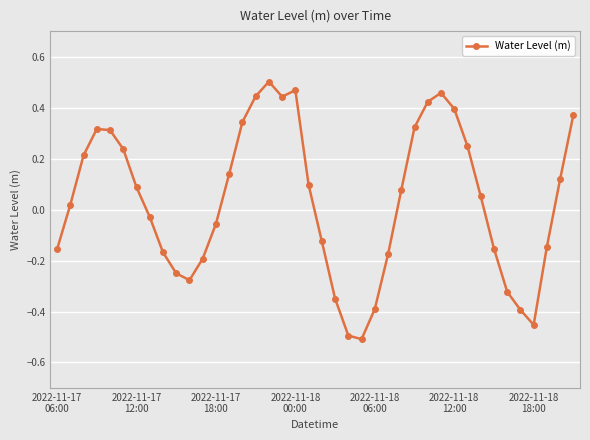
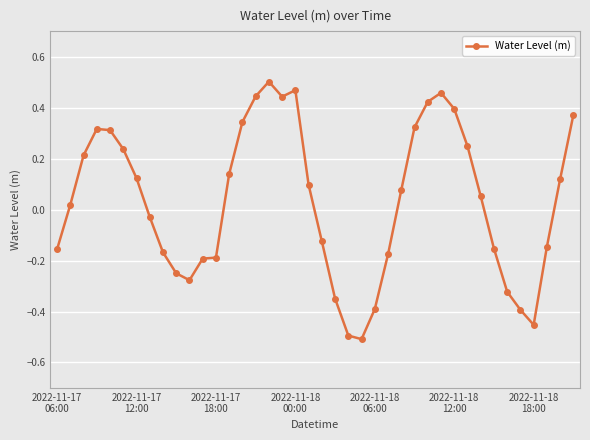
  {
    "2022-11-17 06:00": -0.16,
-   "2022-11-17 12:00": 0.09,
-   "2022-11-17 18:00": -0.06,
+   "2022-11-17 12:00": 0.12,
+   "2022-11-17 18:00": -0.19,
    "2022-11-18 00:00": 0.47,
    "2022-11-18 06:00": -0.39,
    "2022-11-18 12:00": 0.39,
    "2022-11-18 18:00": -0.45
  }
